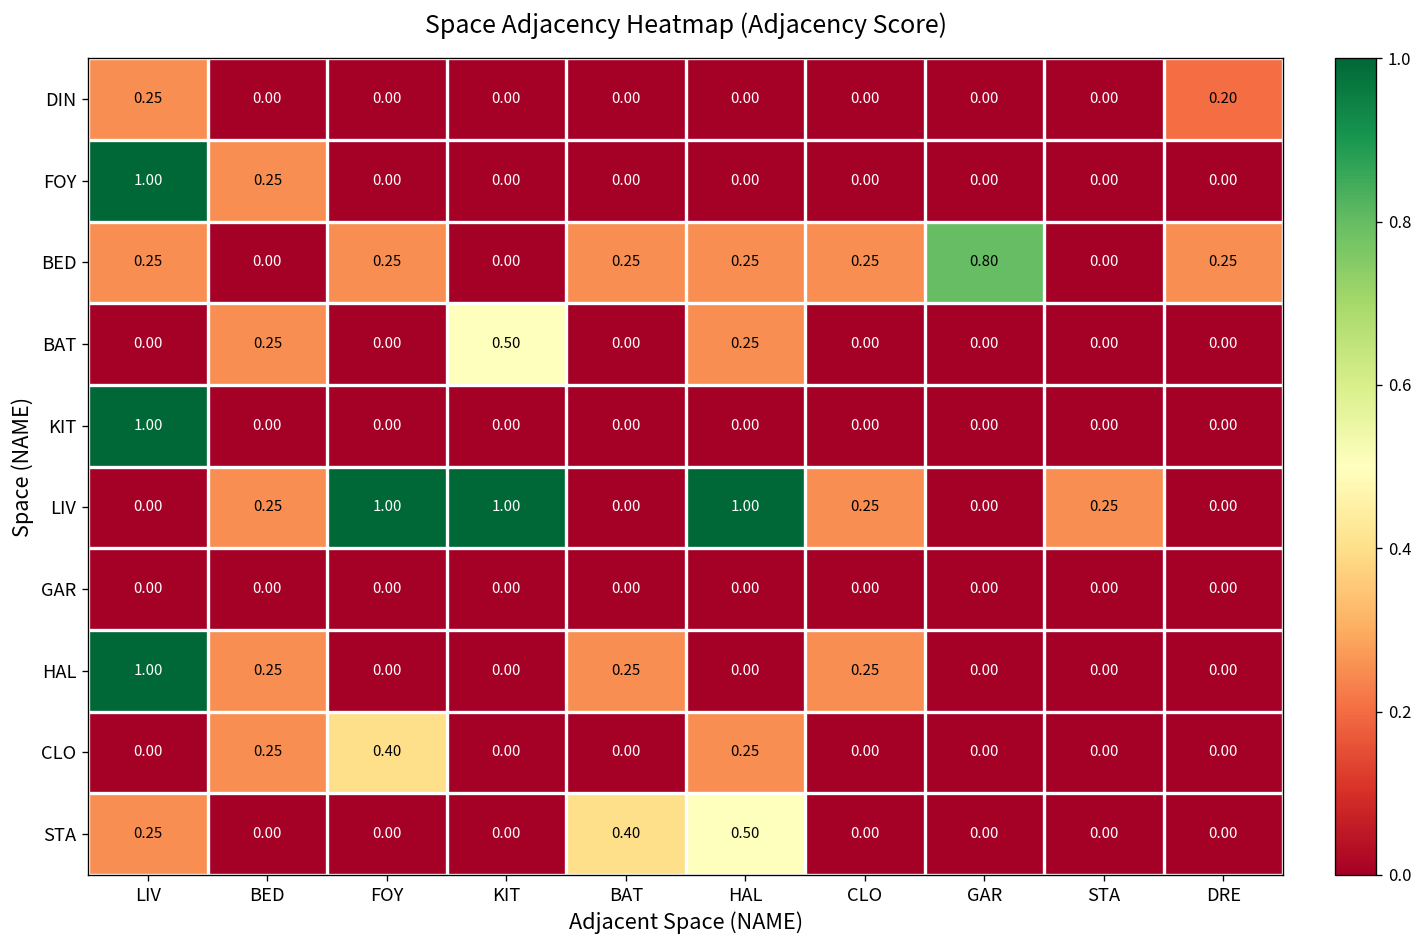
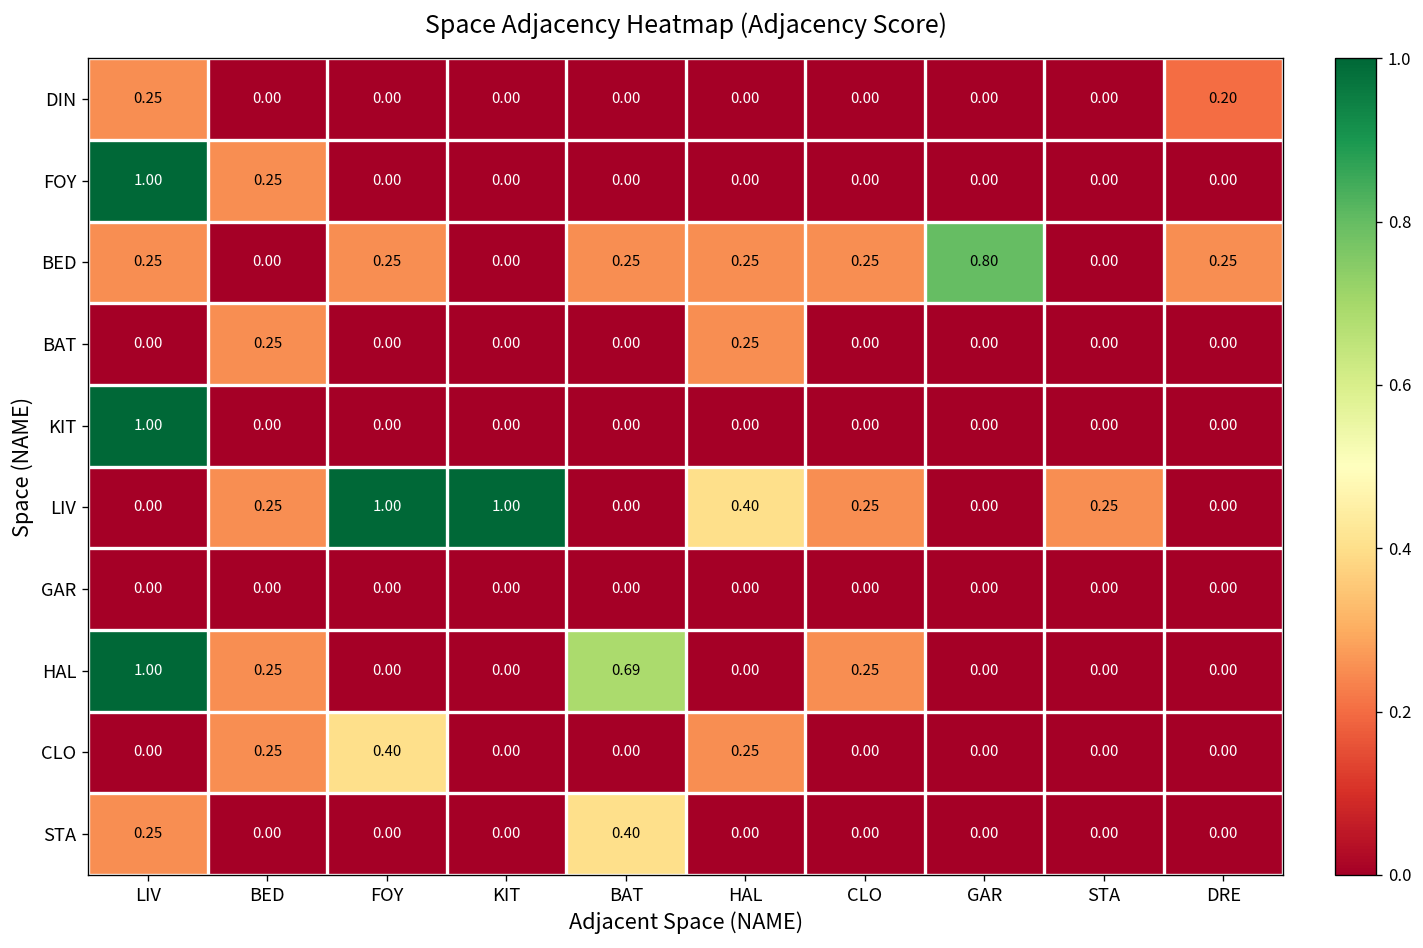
  {
    "DIN": {
      "LIV": 0.25,
      "BED": 0.00,
      "FOY": 0.00,
      "KIT": 0.00,
      "BAT": 0.00,
      "HAL": 0.00,
      "CLO": 0.00,
      "GAR": 0.00,
      "STA": 0.00,
      "DRE": 0.20
    },
    "FOY": {
      "LIV": 1.00,
      "BED": 0.25,
      "FOY": 0.00,
      "KIT": 0.00,
      "BAT": 0.00,
      "HAL": 0.00,
      "CLO": 0.00,
      "GAR": 0.00,
      "STA": 0.00,
      "DRE": 0.00
    },
    "BED": {
      "LIV": 0.25,
      "BED": 0.00,
      "FOY": 0.25,
      "KIT": 0.00,
      "BAT": 0.25,
      "HAL": 0.25,
      "CLO": 0.25,
      "GAR": 0.80,
      "STA": 0.00,
      "DRE": 0.25
    },
    "BAT": {
      "LIV": 0.00,
      "BED": 0.25,
      "FOY": 0.00,
-     "KIT": 0.50,
+     "KIT": 0.00,
      "BAT": 0.00,
      "HAL": 0.25,
      "CLO": 0.00,
      "GAR": 0.00,
      "STA": 0.00,
      "DRE": 0.00
    },
    "KIT": {
      "LIV": 1.00,
      "BED": 0.00,
      "FOY": 0.00,
      "KIT": 0.00,
      "BAT": 0.00,
      "HAL": 0.00,
      "CLO": 0.00,
      "GAR": 0.00,
      "STA": 0.00,
      "DRE": 0.00
    },
    "LIV": {
      "LIV": 0.00,
      "BED": 0.25,
      "FOY": 1.00,
      "KIT": 1.00,
      "BAT": 0.00,
-     "HAL": 1.00,
+     "HAL": 0.40,
      "CLO": 0.25,
      "GAR": 0.00,
      "STA": 0.25,
      "DRE": 0.00
    },
    "GAR": {
      "LIV": 0.00,
      "BED": 0.00,
      "FOY": 0.00,
      "KIT": 0.00,
      "BAT": 0.00,
      "HAL": 0.00,
      "CLO": 0.00,
      "GAR": 0.00,
      "STA": 0.00,
      "DRE": 0.00
    },
    "HAL": {
      "LIV": 1.00,
      "BED": 0.25,
      "FOY": 0.00,
      "KIT": 0.00,
-     "BAT": 0.25,
+     "BAT": 0.69,
      "HAL": 0.00,
      "CLO": 0.25,
      "GAR": 0.00,
      "STA": 0.00,
      "DRE": 0.00
    },
    "CLO": {
      "LIV": 0.00,
      "BED": 0.25,
      "FOY": 0.40,
      "KIT": 0.00,
      "BAT": 0.00,
      "HAL": 0.25,
      "CLO": 0.00,
      "GAR": 0.00,
      "STA": 0.00,
      "DRE": 0.00
    },
    "STA": {
      "LIV": 0.25,
      "BED": 0.00,
      "FOY": 0.00,
      "KIT": 0.00,
      "BAT": 0.40,
-     "HAL": 0.50,
+     "HAL": 0.00,
      "CLO": 0.00,
      "GAR": 0.00,
      "STA": 0.00,
      "DRE": 0.00
    }
  }
